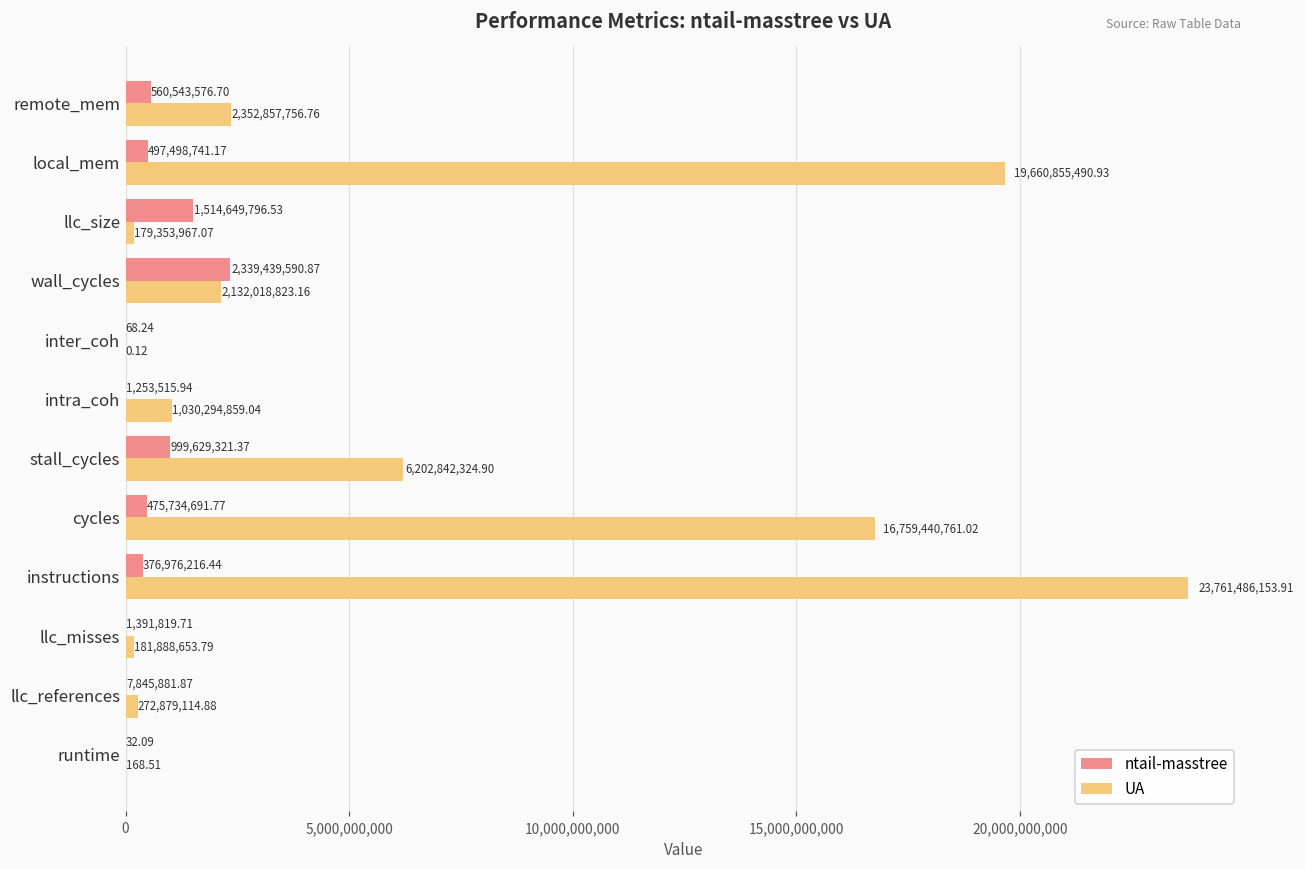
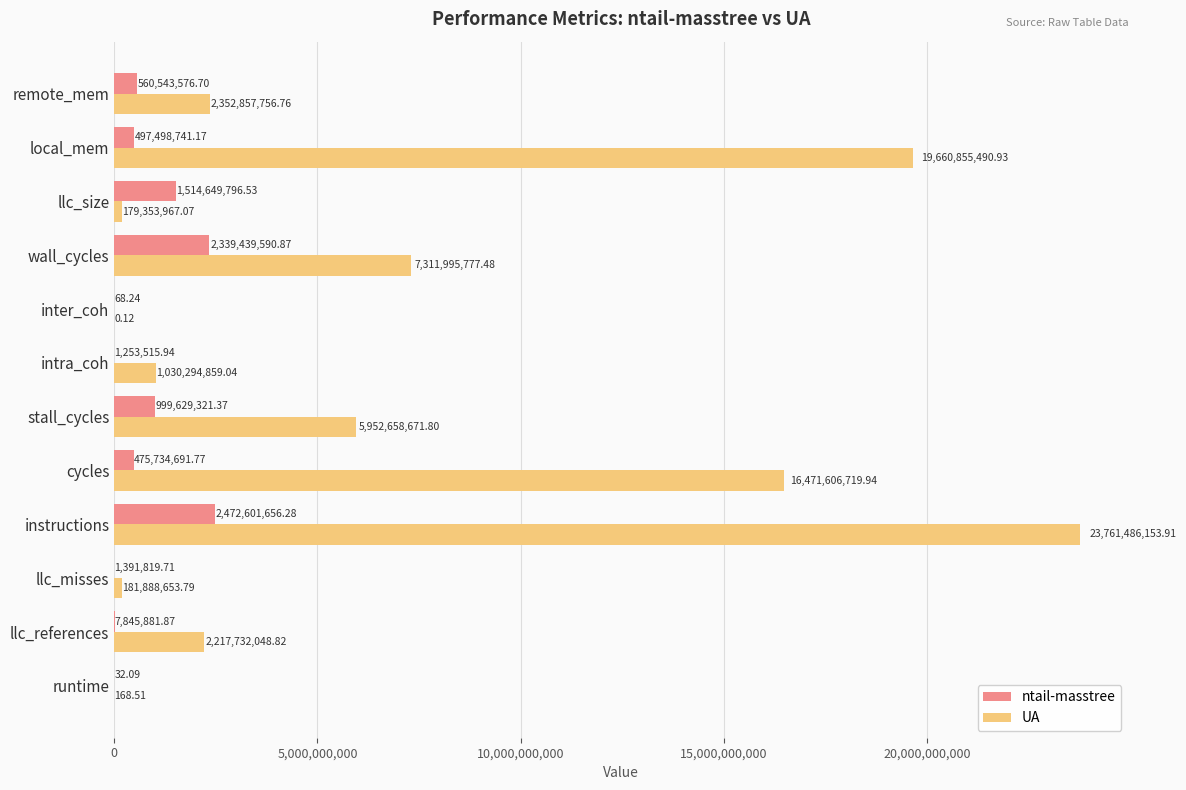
  {
    "ntail-masstree": {
      "remote_mem": "560,543,576.70",
      "local_mem": "497,498,741.17",
      "llc_size": "1,514,649,796.53",
      "wall_cycles": "2,339,439,590.87",
      "inter_coh": "68.24",
      "intra_coh": "1,253,515.94",
      "stall_cycles": "999,629,321.37",
      "cycles": "475,734,691.77",
-     "instructions": "376,976,216.44",
+     "instructions": "2,472,601,656.28",
      "llc_misses": "1,391,819.71",
      "llc_references": "7,845,881.87",
      "runtime": "32.09"
    },
    "UA": {
      "remote_mem": "2,352,857,756.76",
      "local_mem": "19,660,855,490.93",
      "llc_size": "179,353,967.07",
-     "wall_cycles": "2,132,018,823.16",
+     "wall_cycles": "7,311,995,777.48",
      "inter_coh": "0.12",
      "intra_coh": "1,030,294,859.04",
-     "stall_cycles": "6,202,842,324.90",
-     "cycles": "16,759,440,761.02",
+     "stall_cycles": "5,952,658,671.80",
+     "cycles": "16,471,606,719.94",
      "instructions": "23,761,486,153.91",
      "llc_misses": "181,888,653.79",
-     "llc_references": "272,879,114.88",
+     "llc_references": "2,217,732,048.82",
      "runtime": "168.51"
    }
  }
